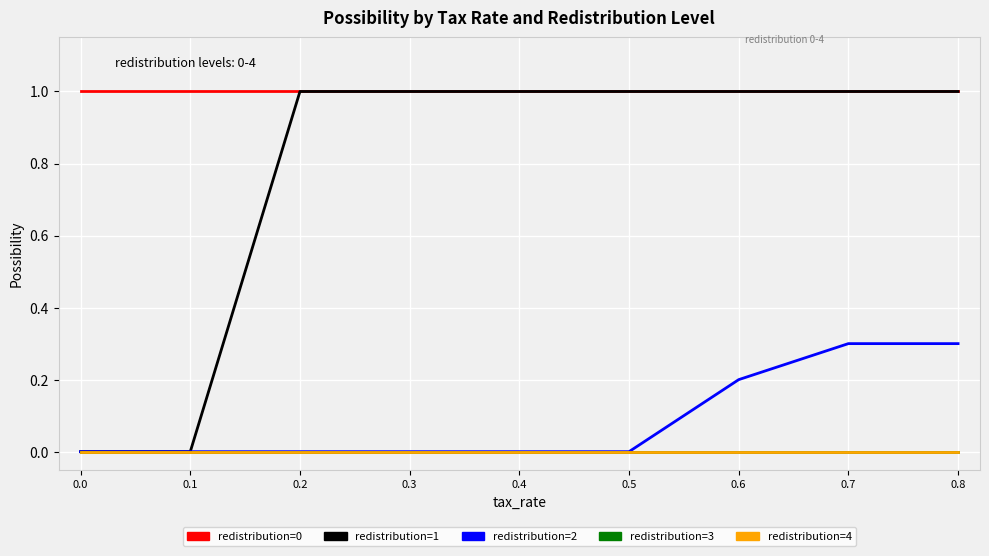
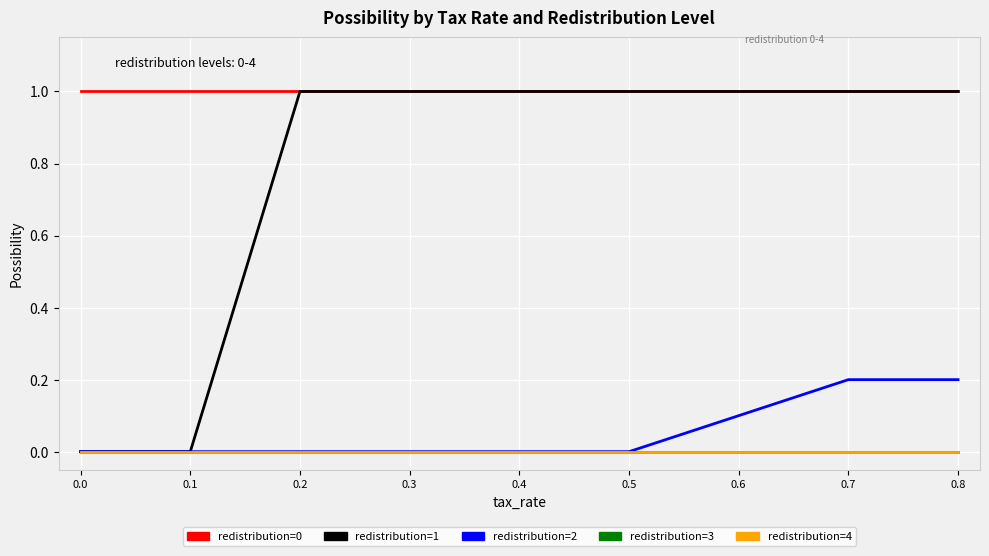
  {
    "redistribution=0": {
      "0.0": 1.0,
      "0.1": 1.0
    },
    "redistribution=2": {
-     "0.6": 0.2,
-     "0.7": 0.3,
-     "0.8": 0.3
+     "0.6": 0.1,
+     "0.7": 0.2,
+     "0.8": 0.2
    },
    "redistribution=4": {
      "0.6": 0.0,
      "0.7": 0.0,
      "0.8": 0.0
    }
  }
